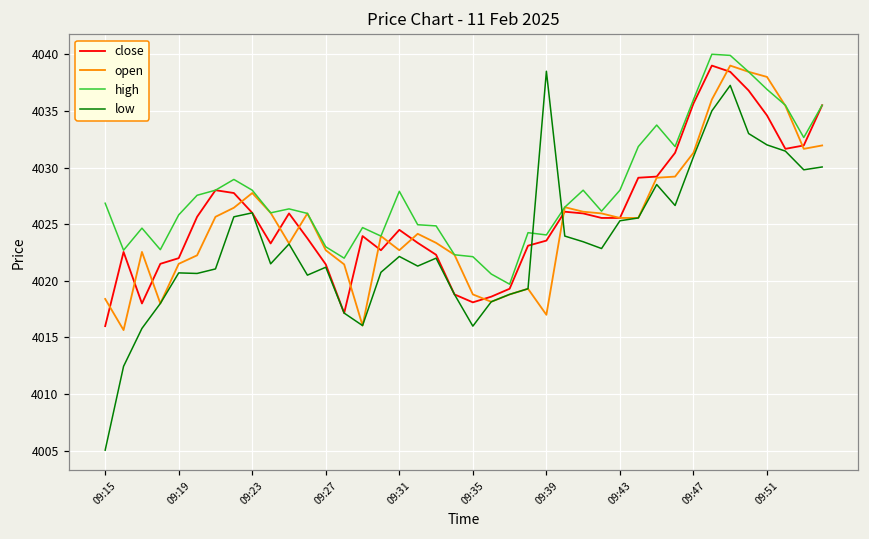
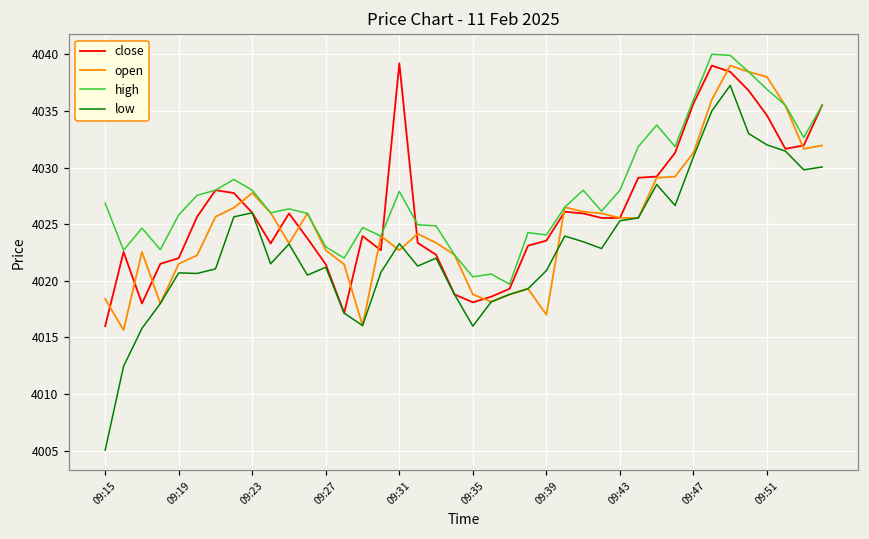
  {
    "close": {
      "09:15": 4016.0,
      "09:19": 4022.0,
-     "09:31": 4024.5,
+     "09:31": 4039.2,
      "09:35": 4018.1,
      "09:39": 4023.6,
      "09:47": 4035.7,
      "09:51": 4034.6
    },
    "open": {
      "09:15": 4018.4,
      "09:19": 4021.5,
      "09:23": 4027.8,
      "09:27": 4022.7,
      "09:31": 4022.7,
      "09:35": 4018.8,
      "09:39": 4017.0,
      "09:47": 4031.3,
      "09:51": 4038.0
    },
    "high": {
      "09:15": 4026.9,
      "09:19": 4025.8,
      "09:23": 4028.0,
      "09:27": 4023.0,
      "09:31": 4027.9,
-     "09:35": 4022.1,
+     "09:35": 4020.4,
      "09:39": 4024.1,
      "09:43": 4028.0,
      "09:47": 4036.0,
      "09:51": 4036.9
    },
    "low": {
      "09:15": 4005.1,
      "09:19": 4020.7,
-     "09:31": 4022.2,
+     "09:31": 4023.3,
      "09:35": 4016.0,
-     "09:39": 4038.5,
+     "09:39": 4020.9,
      "09:43": 4025.3,
      "09:47": 4031.0,
      "09:51": 4032.0
    }
  }
